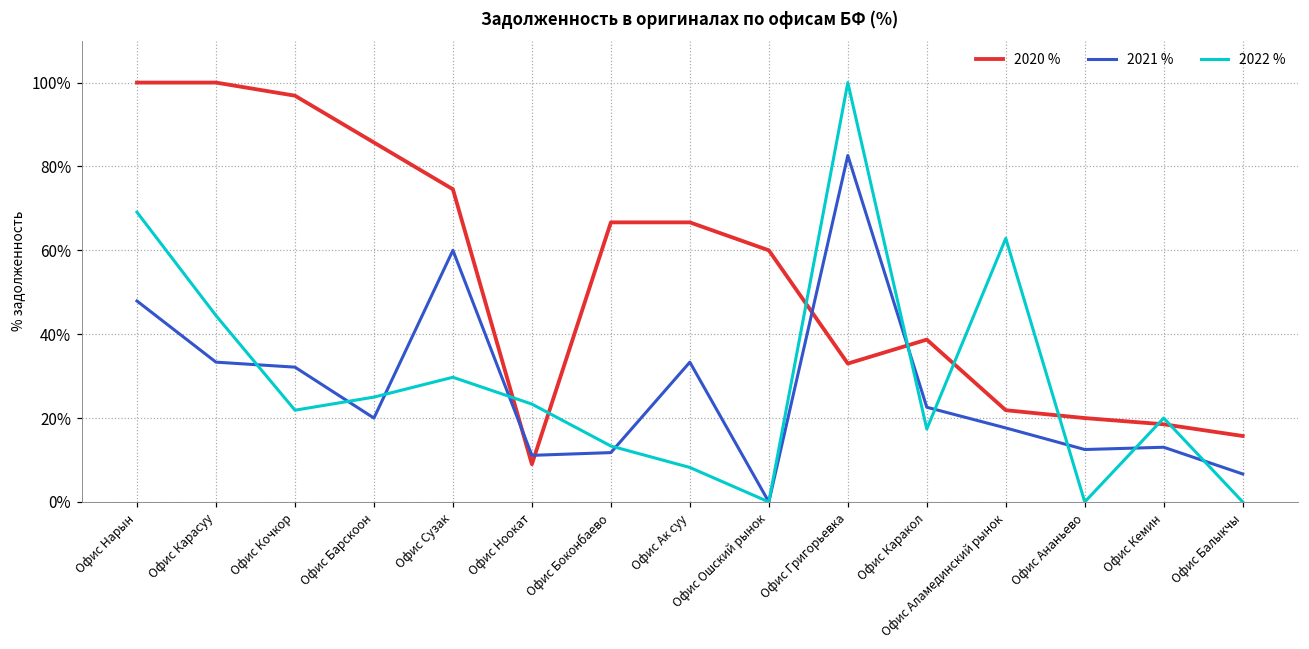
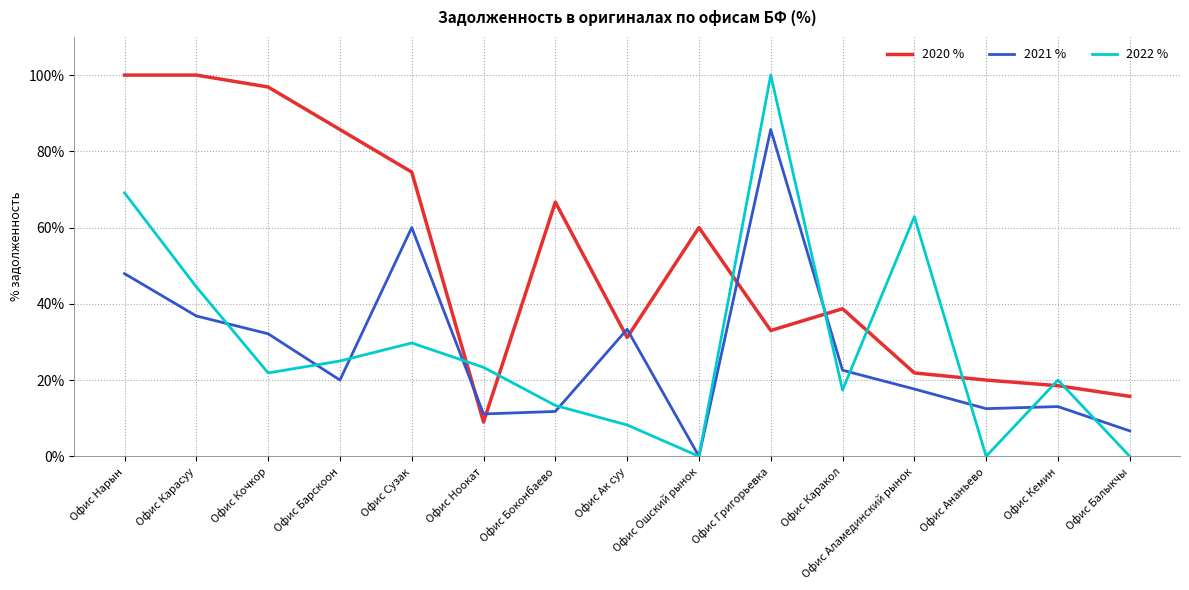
  {
    "2020 %": {
      "Офис Нарын": "100%",
      "Офис Карасуу": "100%",
      "Офис Кочкор": "97%",
      "Офис Барскоон": "86%",
      "Офис Сузак": "75%",
      "Офис Ноокат": "9%",
      "Офис Боконбаево": "67%",
-     "Офис Ак суу": "67%",
+     "Офис Ак суу": "31%",
      "Офис Ошский рынок": "60%",
      "Офис Григорьевка": "33%",
      "Офис Каракол": "39%",
      "Офис Аламединский рынок": "22%",
      "Офис Ананьево": "20%",
      "Офис Кемин": "19%",
      "Офис Балыкчы": "16%"
    },
    "2021 %": {
      "Офис Нарын": "48%",
-     "Офис Карасуу": "33%",
+     "Офис Карасуу": "37%",
      "Офис Кочкор": "32%",
      "Офис Барскоон": "20%",
      "Офис Сузак": "60%",
      "Офис Ноокат": "11%",
      "Офис Боконбаево": "12%",
      "Офис Ак суу": "33%",
-     "Офис Григорьевка": "83%",
+     "Офис Григорьевка": "86%",
      "Офис Каракол": "23%",
      "Офис Аламединский рынок": "18%",
      "Офис Ананьево": "13%",
      "Офис Кемин": "13%",
      "Офис Балыкчы": "7%"
    },
    "2022 %": {
      "Офис Нарын": "69%",
      "Офис Карасуу": "44%",
      "Офис Кочкор": "22%",
      "Офис Барскоон": "25%",
      "Офис Сузак": "30%",
      "Офис Ноокат": "23%",
      "Офис Боконбаево": "13%",
      "Офис Ак суу": "8%",
      "Офис Григорьевка": "100%",
      "Офис Каракол": "17%",
      "Офис Аламединский рынок": "63%",
      "Офис Ананьево": "0%",
      "Офис Кемин": "20%",
      "Офис Балыкчы": "0%"
    }
  }
